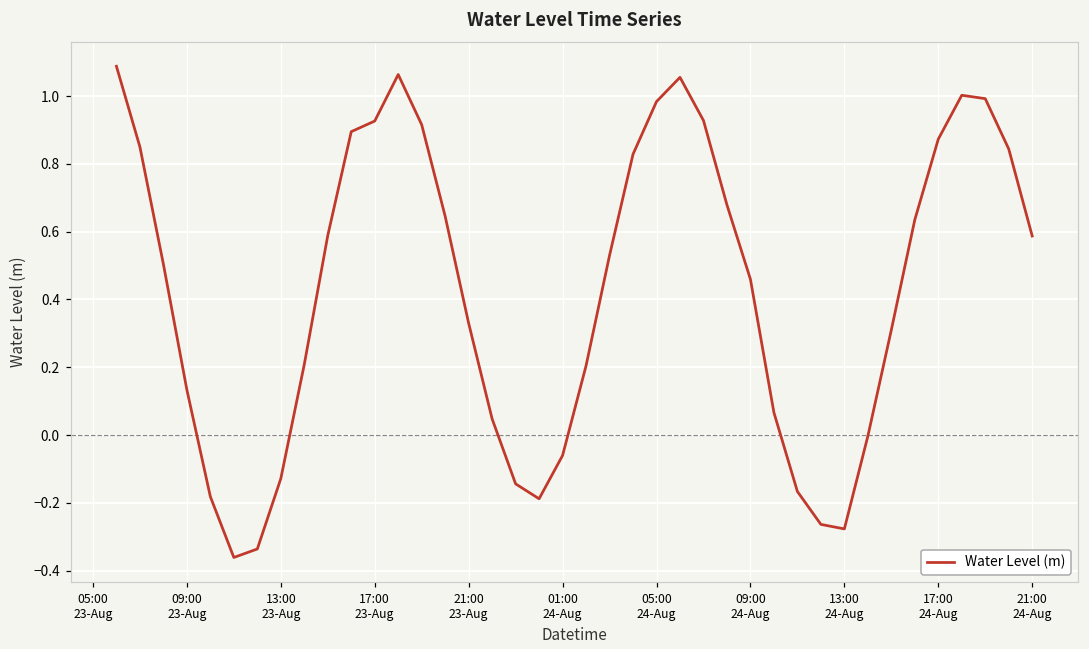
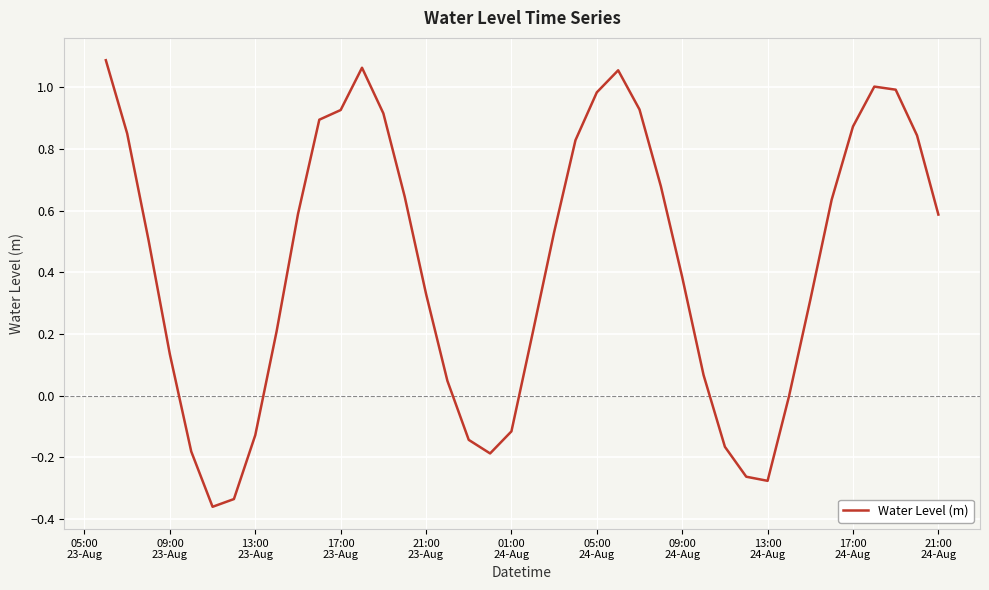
  {
    "09:00 23-Aug": 0.13,
    "13:00 23-Aug": -0.13,
    "17:00 23-Aug": 0.93,
    "21:00 23-Aug": 0.33,
-   "01:00 24-Aug": -0.06,
+   "01:00 24-Aug": -0.12,
    "05:00 24-Aug": 0.98,
-   "09:00 24-Aug": 0.46,
+   "09:00 24-Aug": 0.38,
    "13:00 24-Aug": -0.28,
    "17:00 24-Aug": 0.87,
    "21:00 24-Aug": 0.59
  }
